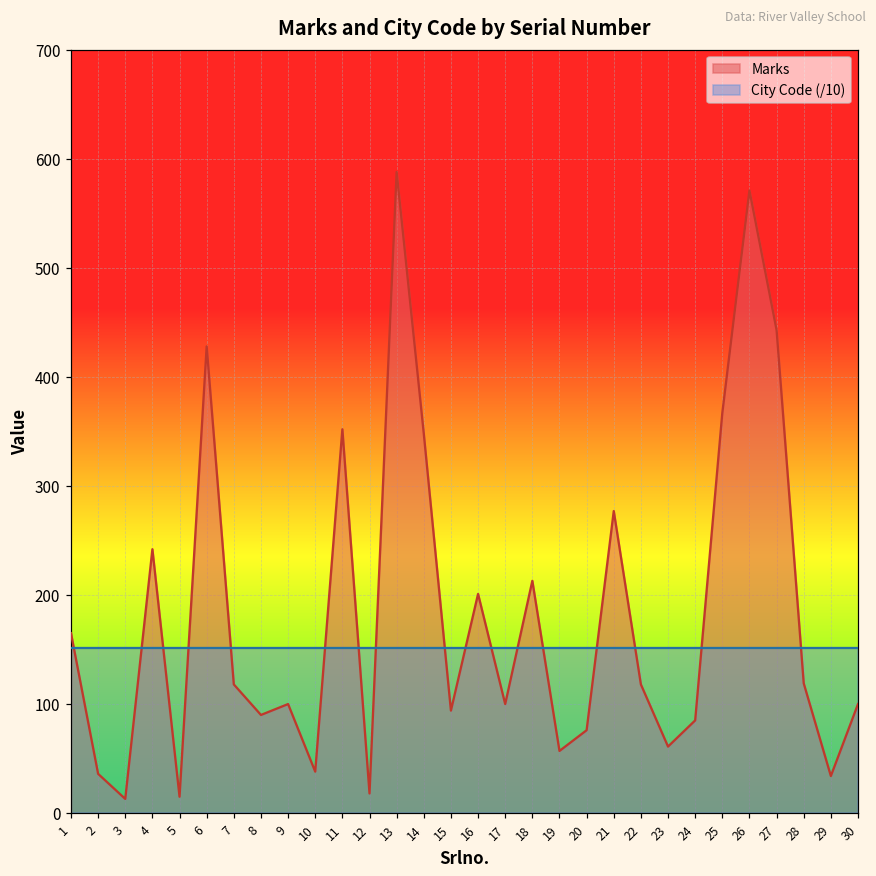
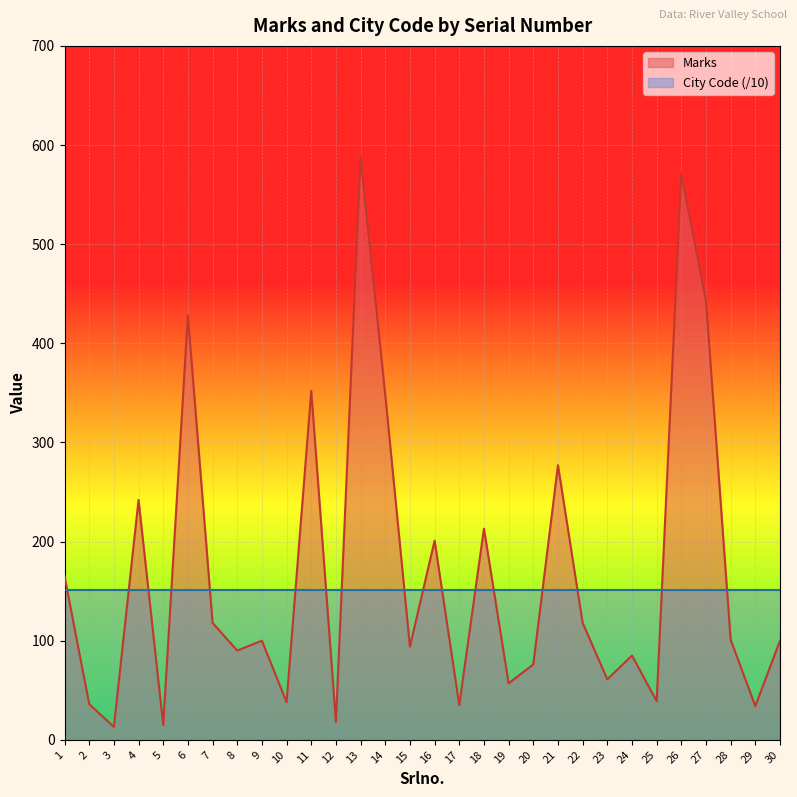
  {
    "Marks": {
      "1": 170,
      "2": 40,
      "3": 10,
      "4": 240,
      "5": 20,
      "6": 430,
      "7": 120,
      "8": 90,
      "9": 100,
      "10": 40,
      "11": 350,
      "12": 20,
      "13": 590,
      "14": 350,
      "15": 90,
      "16": 200,
-     "17": 100,
+     "17": 40,
      "18": 210,
      "19": 60,
      "20": 80,
      "21": 280,
      "22": 120,
      "23": 60,
      "24": 90,
-     "25": 370,
+     "25": 40,
      "26": 570,
      "27": 440,
-     "28": 120,
+     "28": 100,
      "29": 30,
      "30": 100
    },
    "City Code (/10)": {
      "1": 150,
      "2": 150,
      "3": 150,
      "4": 150,
      "5": 150,
      "6": 150,
      "7": 150,
      "8": 150,
      "9": 150,
      "10": 150,
      "11": 150,
      "12": 150,
      "13": 150,
      "14": 150,
      "15": 150,
      "16": 150,
      "17": 150,
      "18": 150,
      "19": 150,
      "20": 150,
      "21": 150,
      "22": 150,
      "23": 150,
      "24": 150,
      "25": 150,
      "26": 150,
      "27": 150,
      "28": 150,
      "29": 150,
      "30": 150
    }
  }
